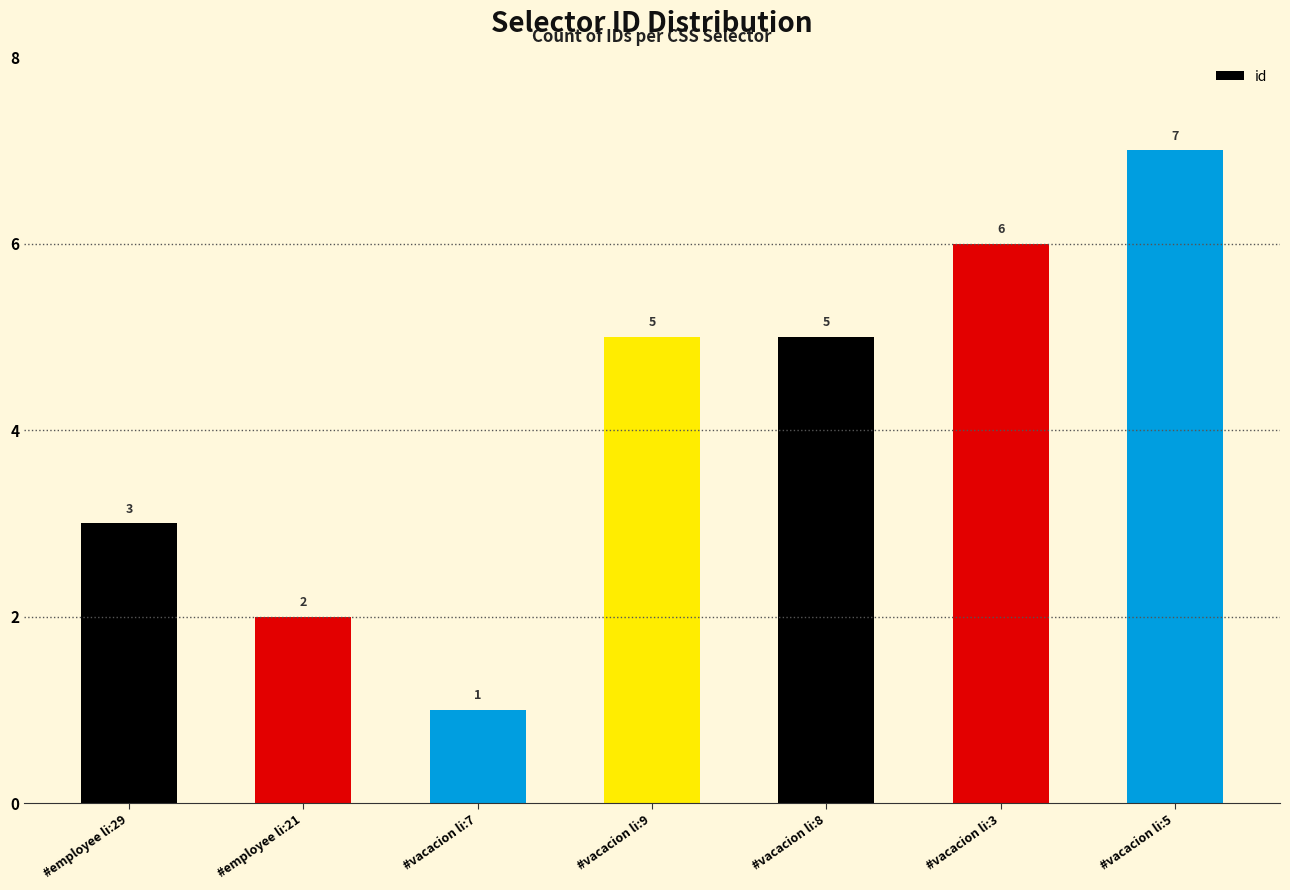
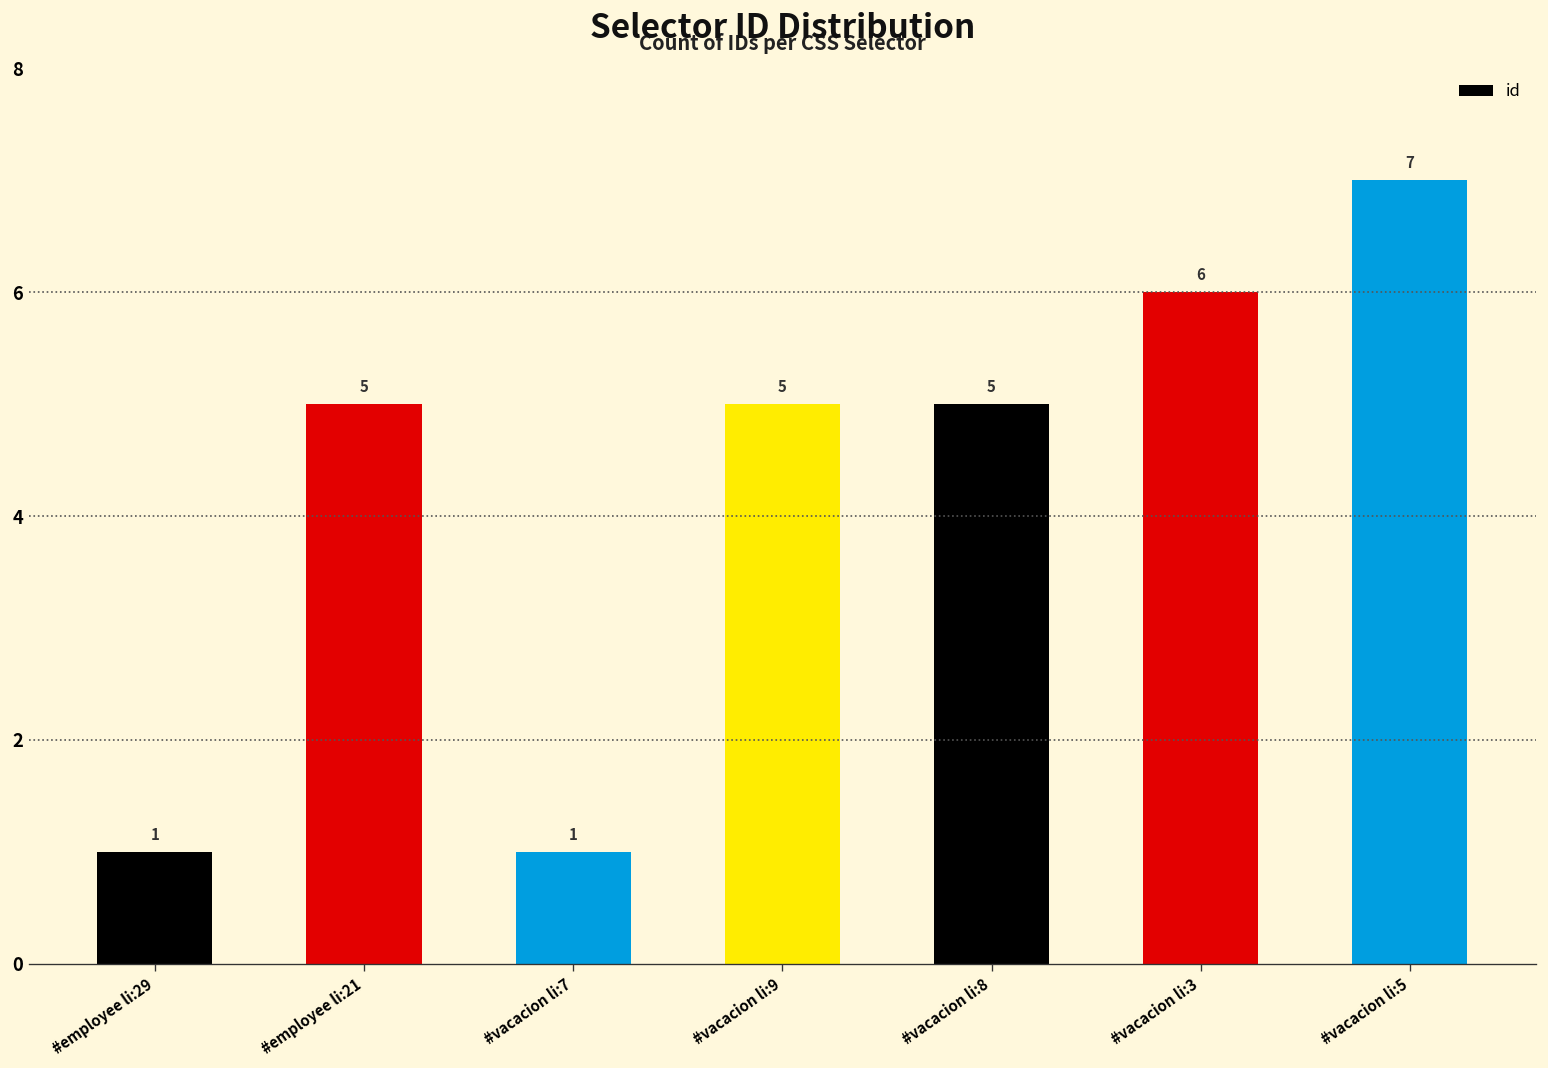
  {
-   "#employee li:29": 3,
-   "#employee li:21": 2,
+   "#employee li:29": 1,
+   "#employee li:21": 5,
    "#vacacion li:7": 1,
    "#vacacion li:9": 5,
    "#vacacion li:8": 5,
    "#vacacion li:3": 6,
    "#vacacion li:5": 7
  }
